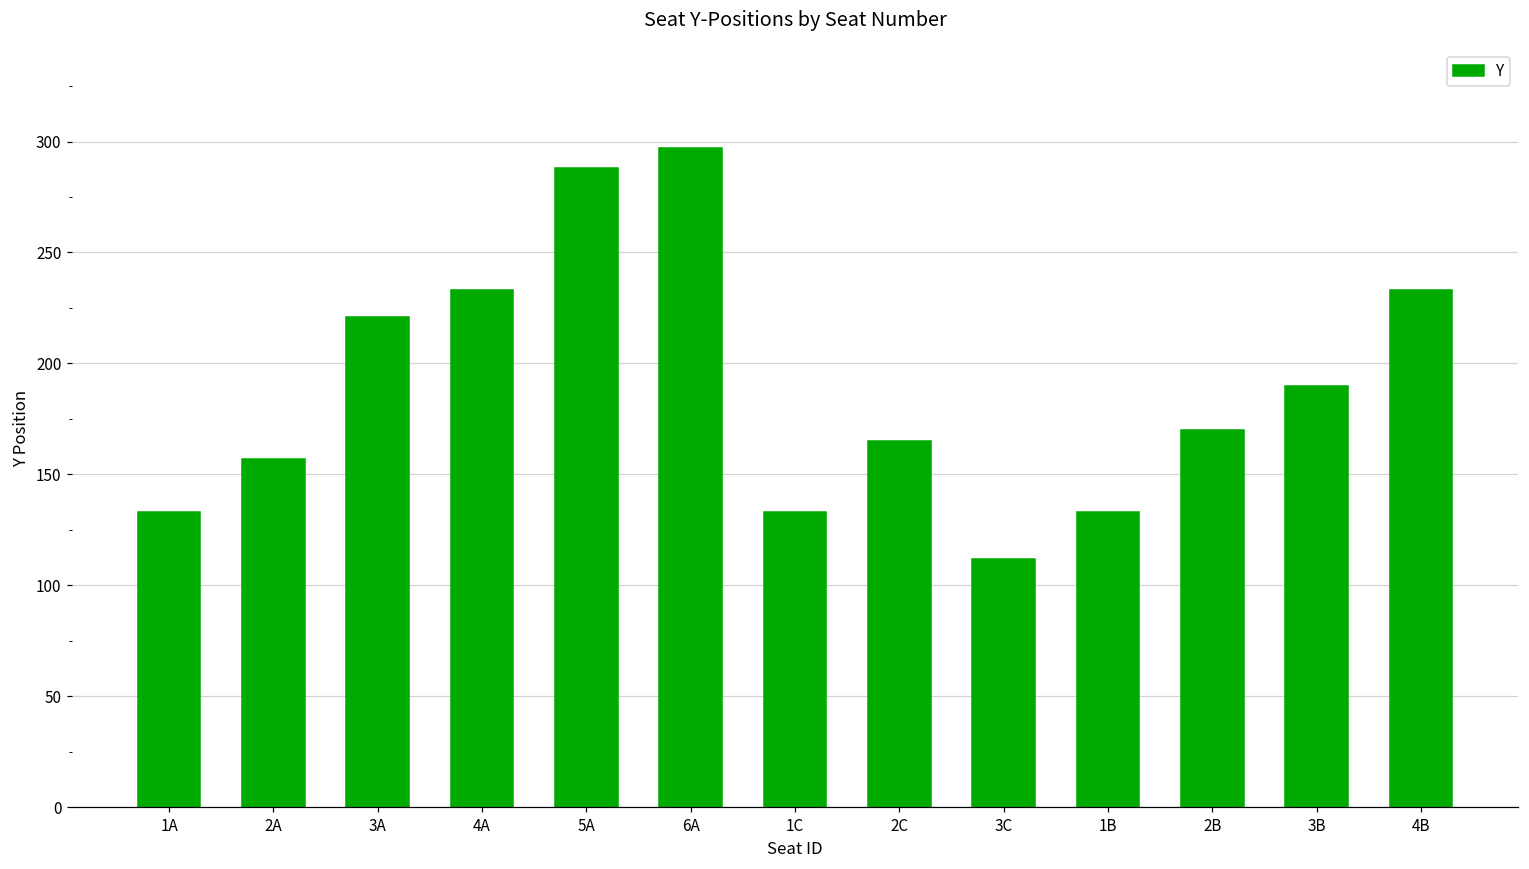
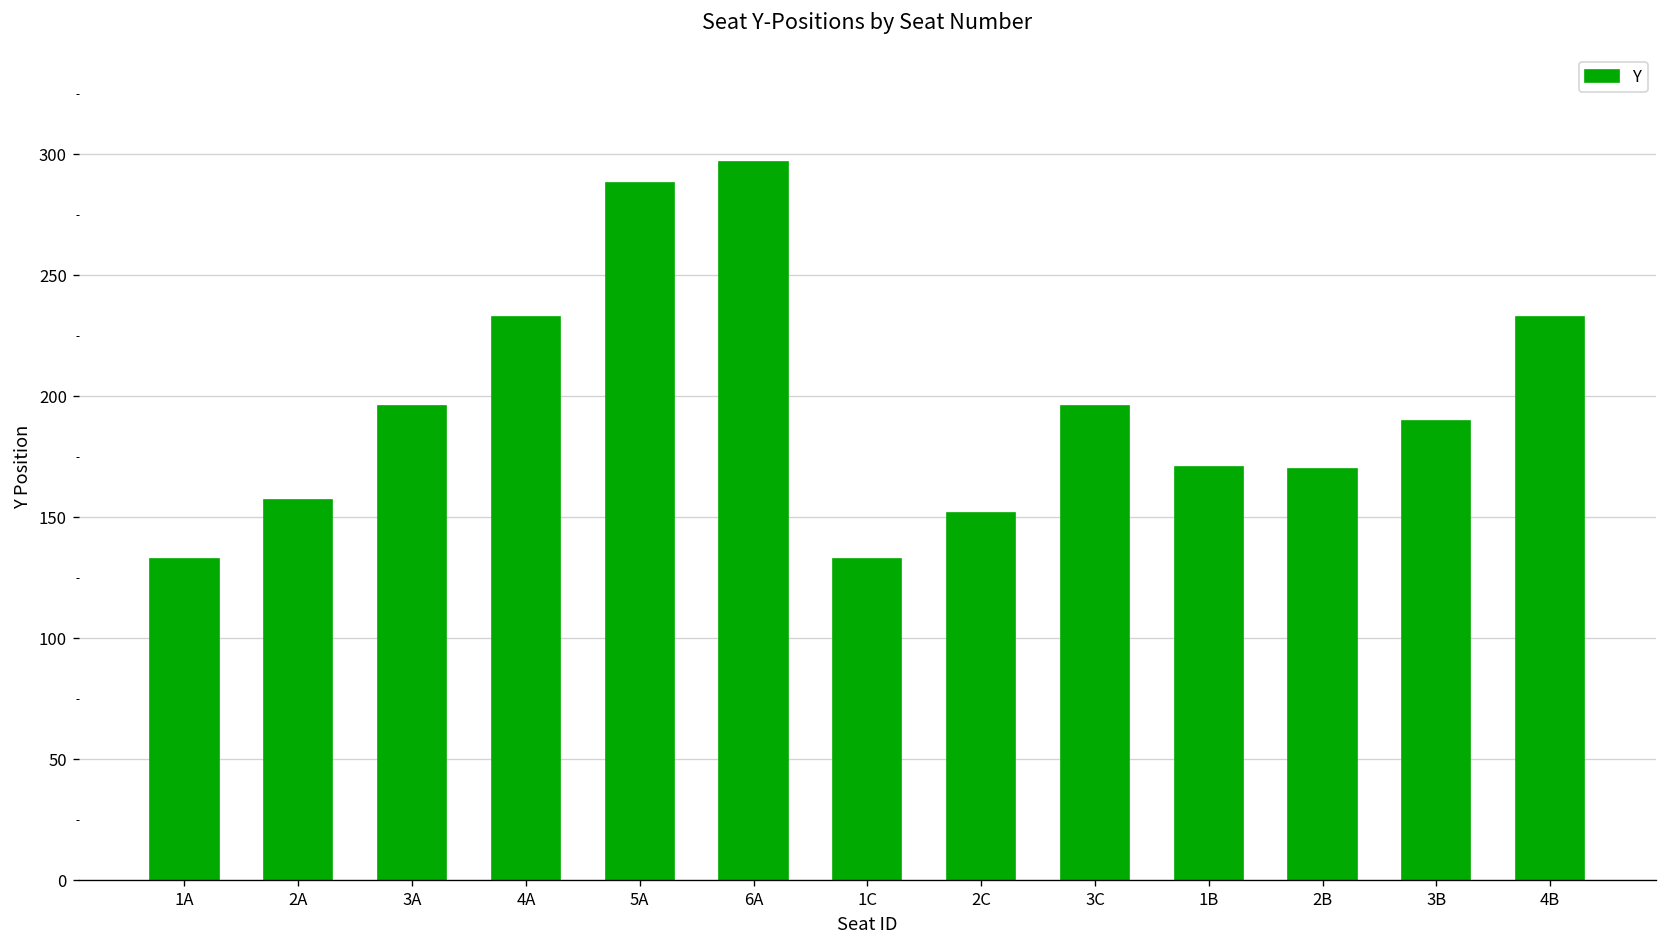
  {
    "1A": 133,
    "2A": 157,
-   "3A": 221,
+   "3A": 196,
    "4A": 233,
    "5A": 288,
    "6A": 297,
    "1C": 133,
-   "2C": 165,
-   "3C": 112,
-   "1B": 133,
+   "2C": 152,
+   "3C": 196,
+   "1B": 171,
    "2B": 170,
    "3B": 190,
    "4B": 233
  }
